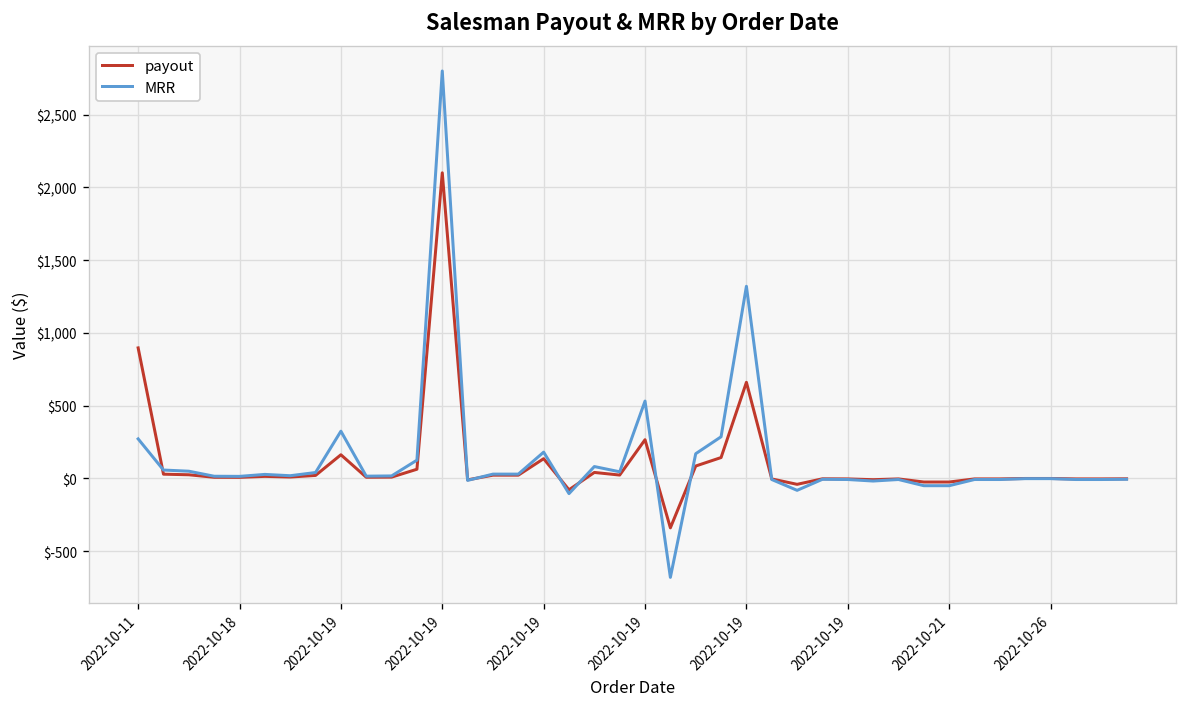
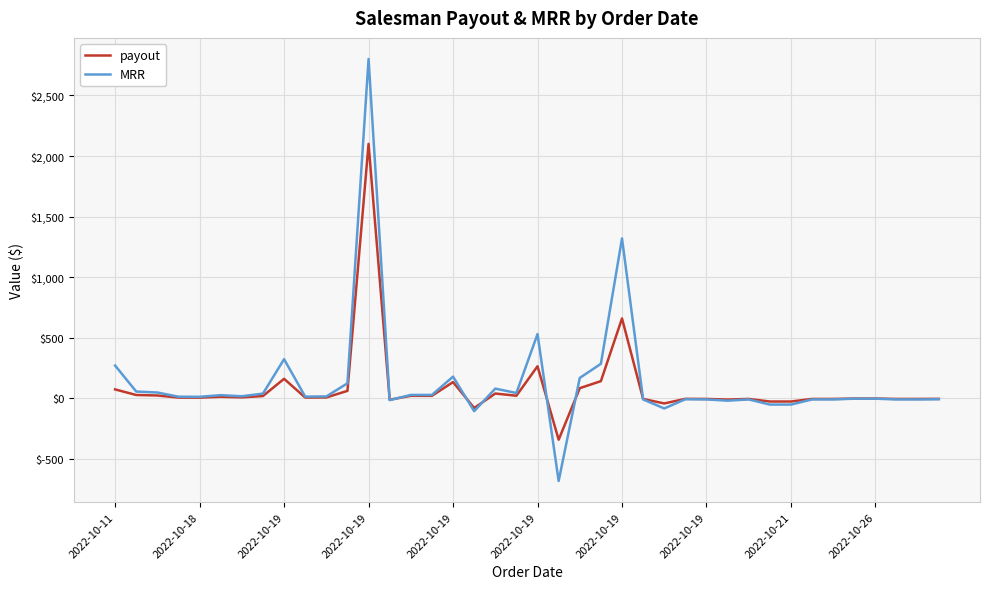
  {
    "payout": {
-     "2022-10-11": "$900",
+     "2022-10-11": "$70",
      "2022-10-21": "$-30"
    },
    "MRR": {
      "2022-10-11": "$270",
      "2022-10-21": "$-50"
    }
  }
